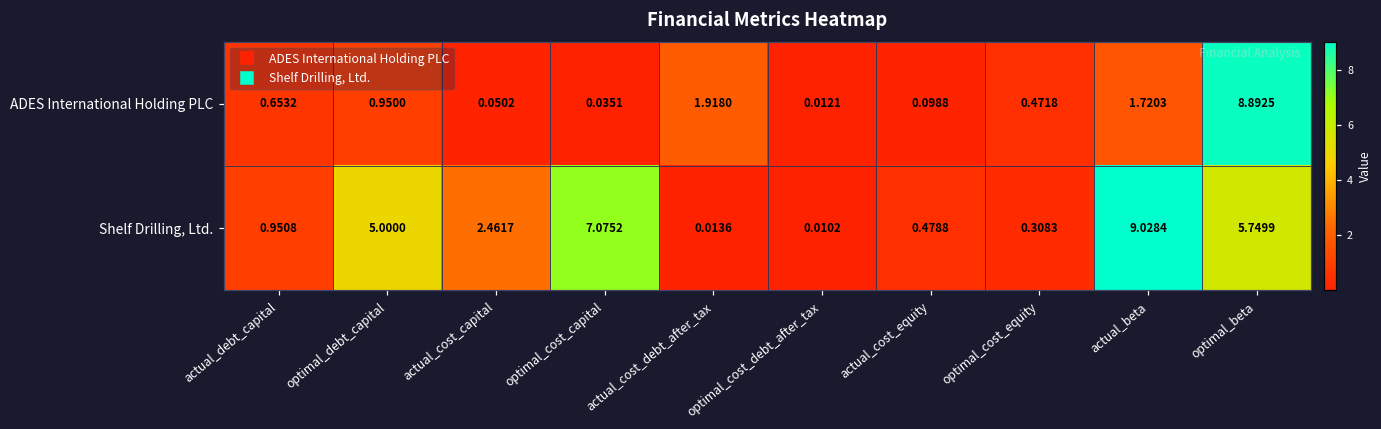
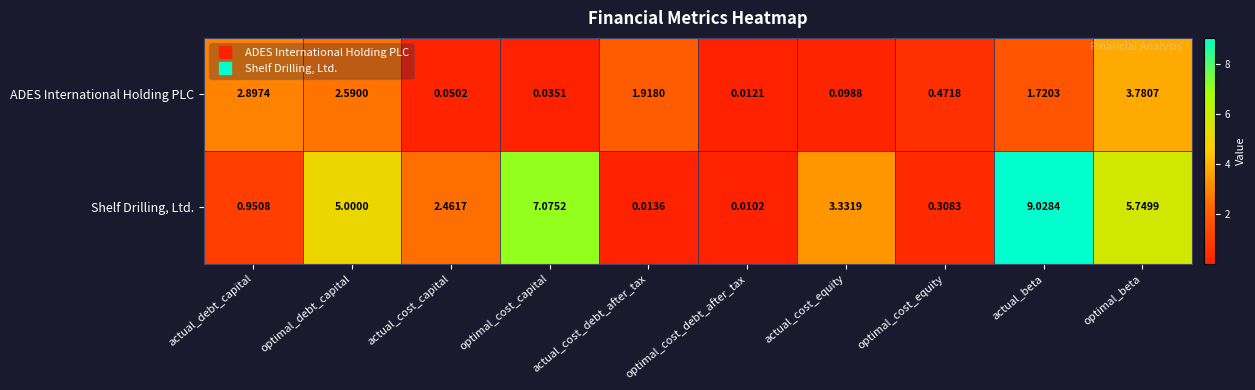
  {
    "ADES International Holding PLC": {
-     "actual_debt_capital": 0.6532,
-     "optimal_debt_capital": 0.9500,
+     "actual_debt_capital": 2.8974,
+     "optimal_debt_capital": 2.5900,
      "actual_cost_capital": 0.0502,
      "optimal_cost_capital": 0.0351,
      "actual_cost_debt_after_tax": 1.9180,
      "optimal_cost_debt_after_tax": 0.0121,
      "actual_cost_equity": 0.0988,
      "optimal_cost_equity": 0.4718,
      "actual_beta": 1.7203,
-     "optimal_beta": 8.8925
+     "optimal_beta": 3.7807
    },
    "Shelf Drilling, Ltd.": {
      "actual_debt_capital": 0.9508,
      "optimal_debt_capital": 5.0000,
      "actual_cost_capital": 2.4617,
      "optimal_cost_capital": 7.0752,
      "actual_cost_debt_after_tax": 0.0136,
      "optimal_cost_debt_after_tax": 0.0102,
-     "actual_cost_equity": 0.4788,
+     "actual_cost_equity": 3.3319,
      "optimal_cost_equity": 0.3083,
      "actual_beta": 9.0284,
      "optimal_beta": 5.7499
    }
  }
